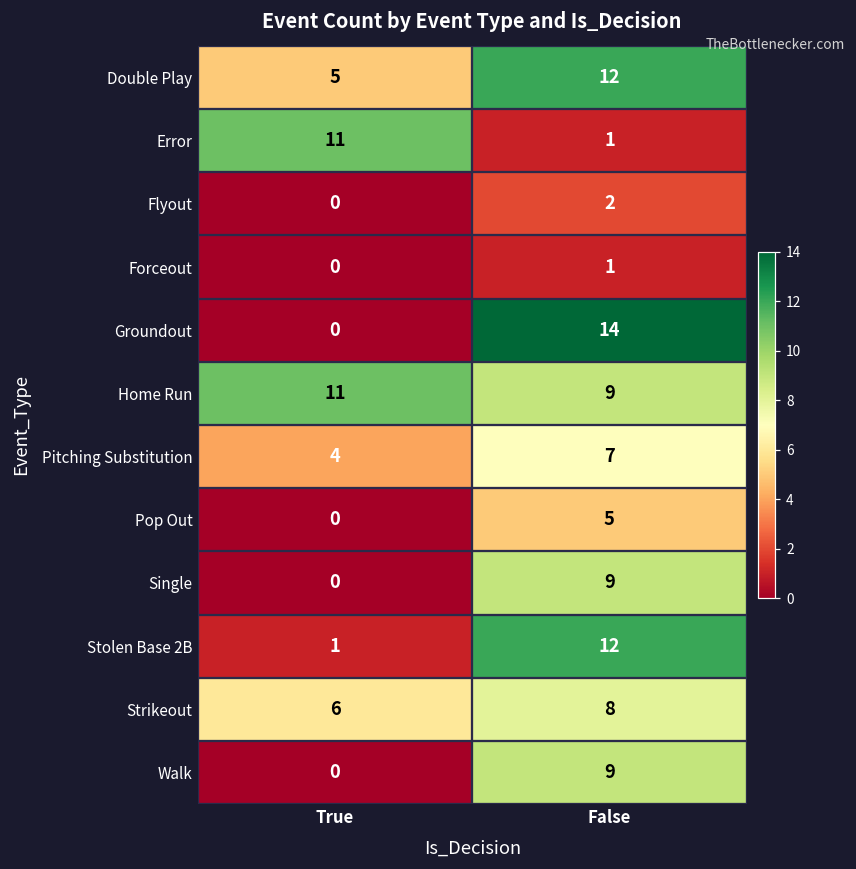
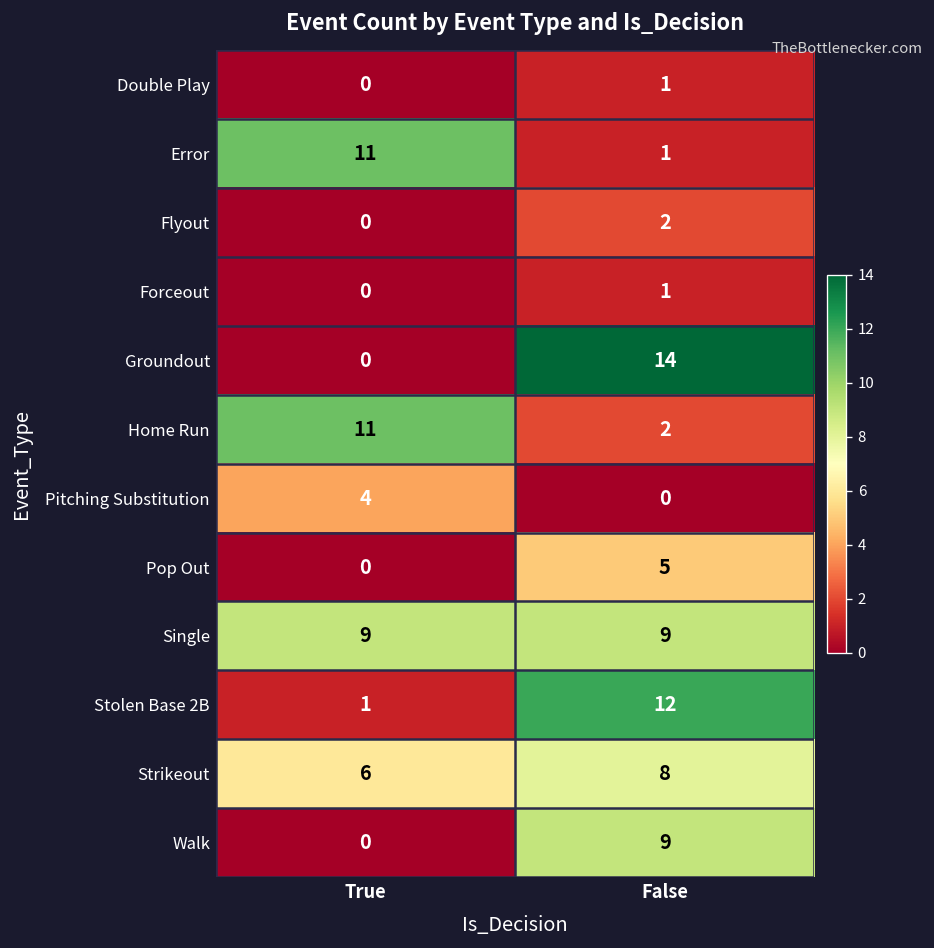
  {
    "Double Play": {
-     "True": 5,
-     "False": 12
+     "True": 0,
+     "False": 1
    },
    "Error": {
      "True": 11,
      "False": 1
    },
    "Flyout": {
      "True": 0,
      "False": 2
    },
    "Forceout": {
      "True": 0,
      "False": 1
    },
    "Groundout": {
      "True": 0,
      "False": 14
    },
    "Home Run": {
      "True": 11,
-     "False": 9
+     "False": 2
    },
    "Pitching Substitution": {
      "True": 4,
-     "False": 7
+     "False": 0
    },
    "Pop Out": {
      "True": 0,
      "False": 5
    },
    "Single": {
-     "True": 0,
+     "True": 9,
      "False": 9
    },
    "Stolen Base 2B": {
      "True": 1,
      "False": 12
    },
    "Strikeout": {
      "True": 6,
      "False": 8
    },
    "Walk": {
      "True": 0,
      "False": 9
    }
  }
